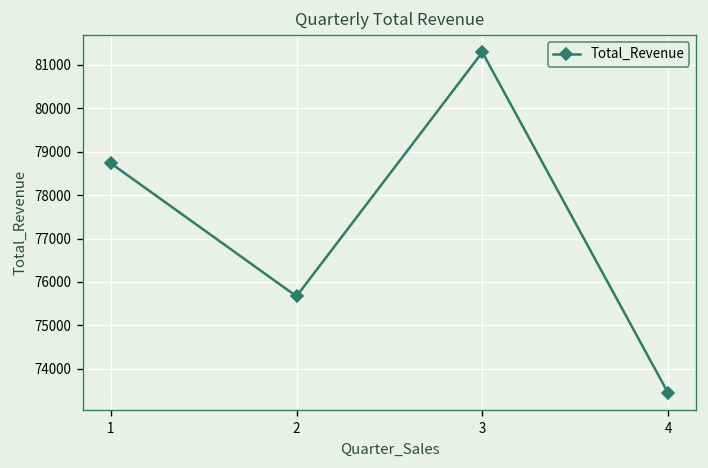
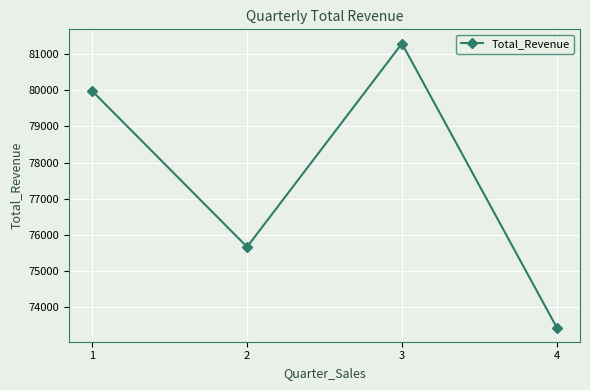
  {
-   "1": 78700,
+   "1": 80000,
    "2": 75700,
    "3": 81300,
    "4": 73400
  }
